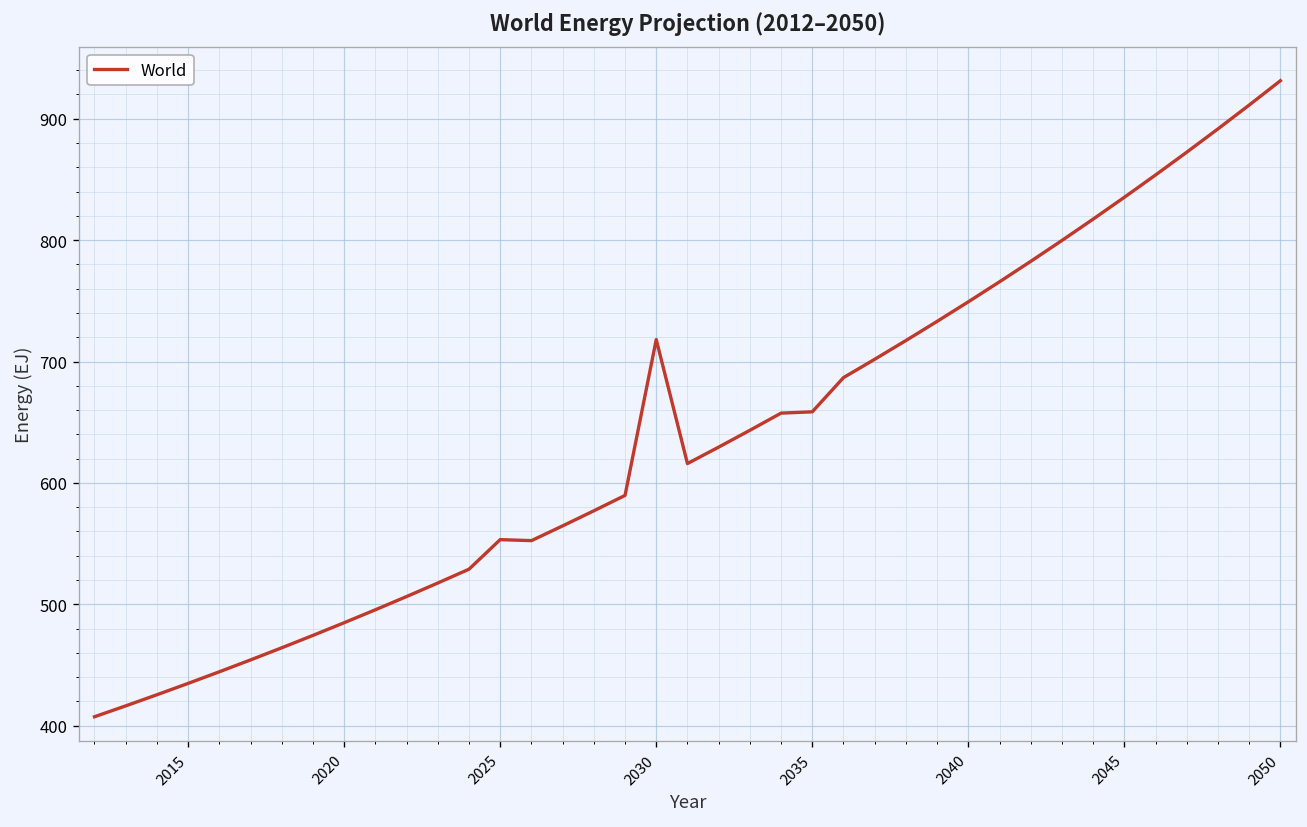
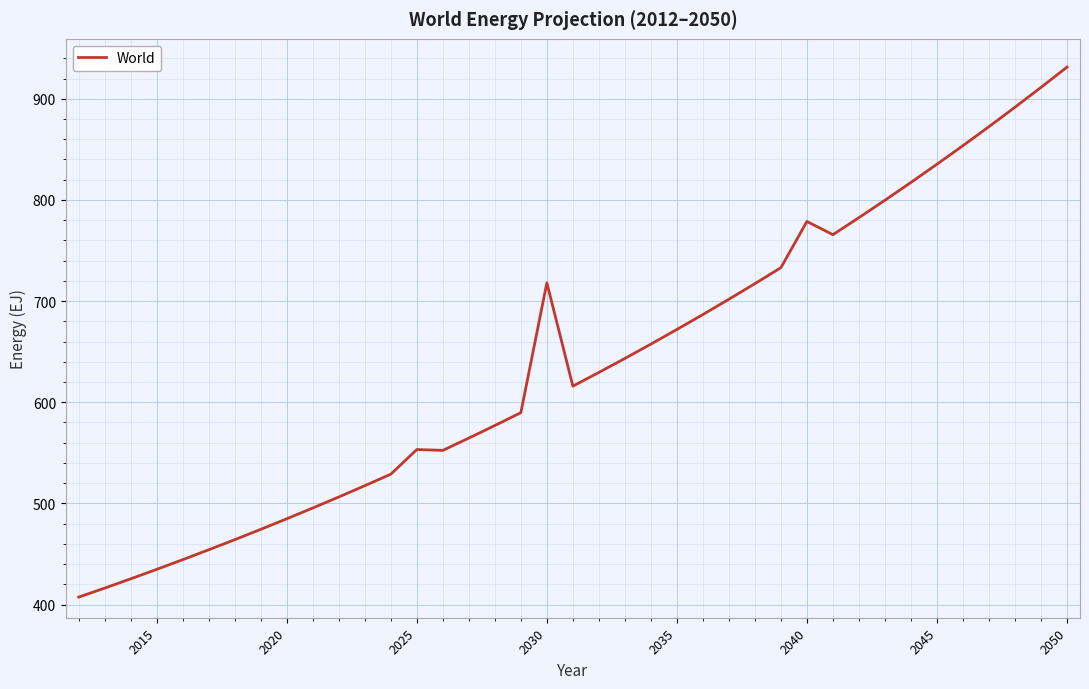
  {
    "2015": 435,
    "2020": 485,
    "2025": 553,
    "2030": 718,
-   "2035": 659,
-   "2040": 749,
+   "2035": 672,
+   "2040": 779,
    "2045": 835,
    "2050": 931
  }
